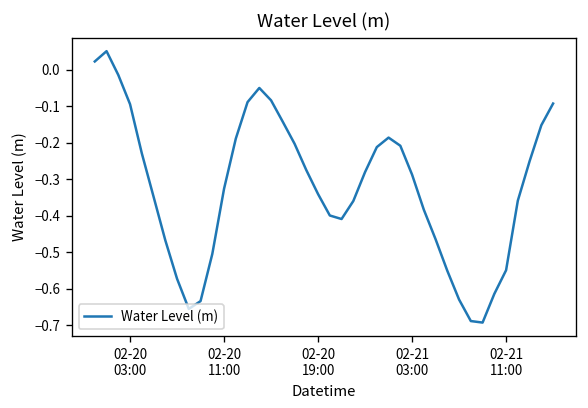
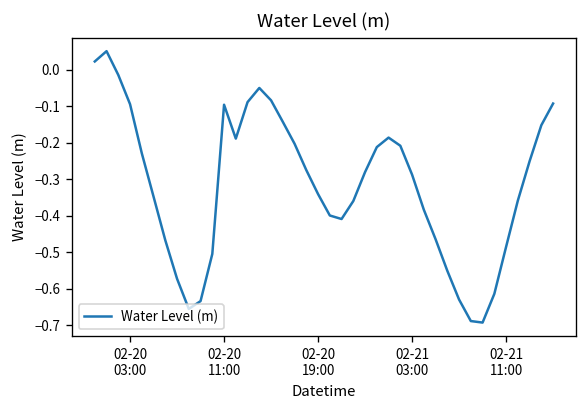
  {
    "02-20 03:00": -0.09,
-   "02-20 11:00": -0.33,
+   "02-20 11:00": -0.10,
    "02-20 19:00": -0.34,
    "02-21 03:00": -0.29,
-   "02-21 11:00": -0.55
+   "02-21 11:00": -0.49
  }
